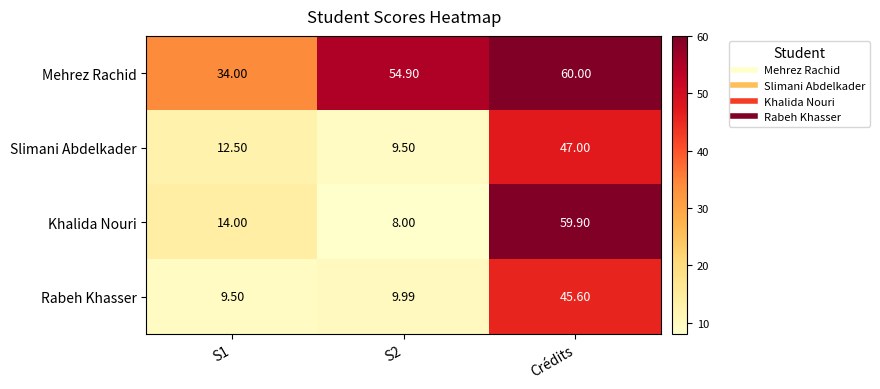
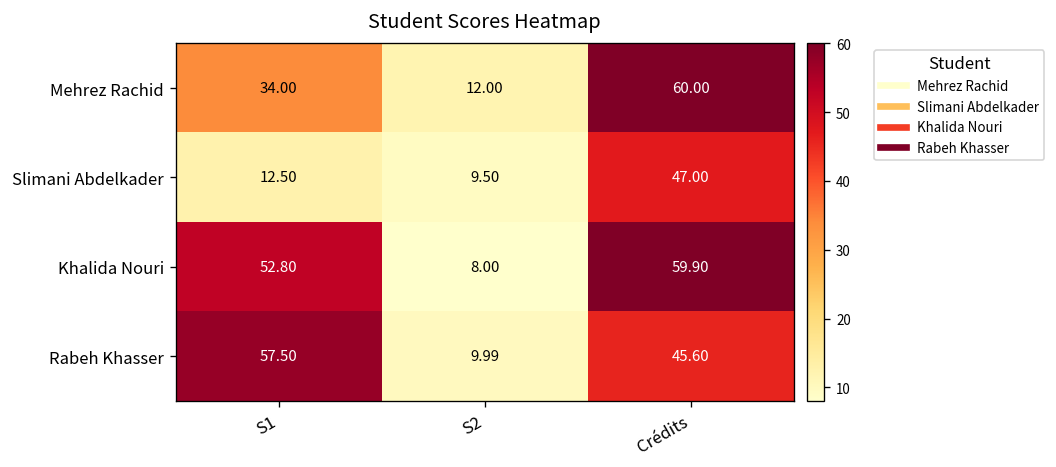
  {
    "Mehrez Rachid": {
      "S1": 34.00,
-     "S2": 54.90,
+     "S2": 12.00,
      "Crédits": 60.00
    },
    "Slimani Abdelkader": {
      "S1": 12.50,
      "S2": 9.50,
      "Crédits": 47.00
    },
    "Khalida Nouri": {
-     "S1": 14.00,
+     "S1": 52.80,
      "S2": 8.00,
      "Crédits": 59.90
    },
    "Rabeh Khasser": {
-     "S1": 9.50,
+     "S1": 57.50,
      "S2": 9.99,
      "Crédits": 45.60
    }
  }
